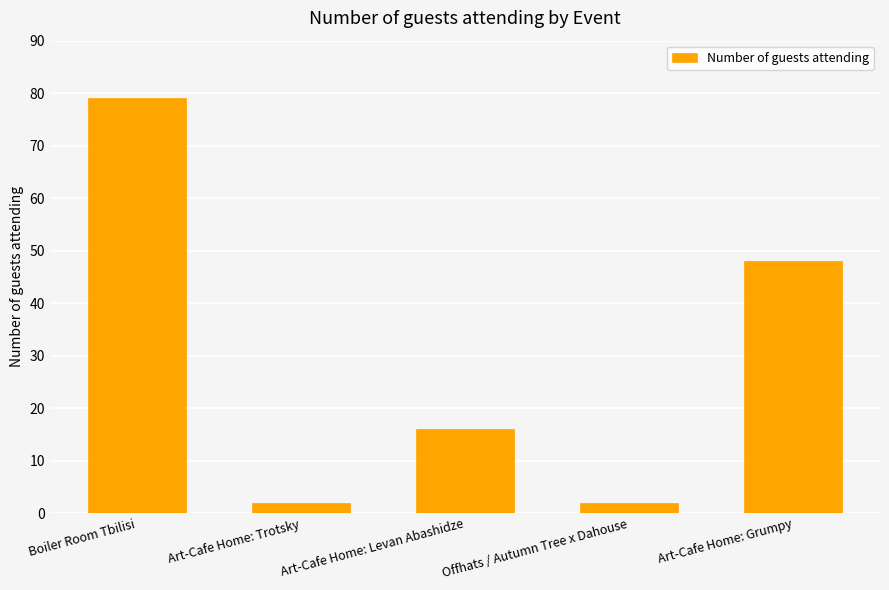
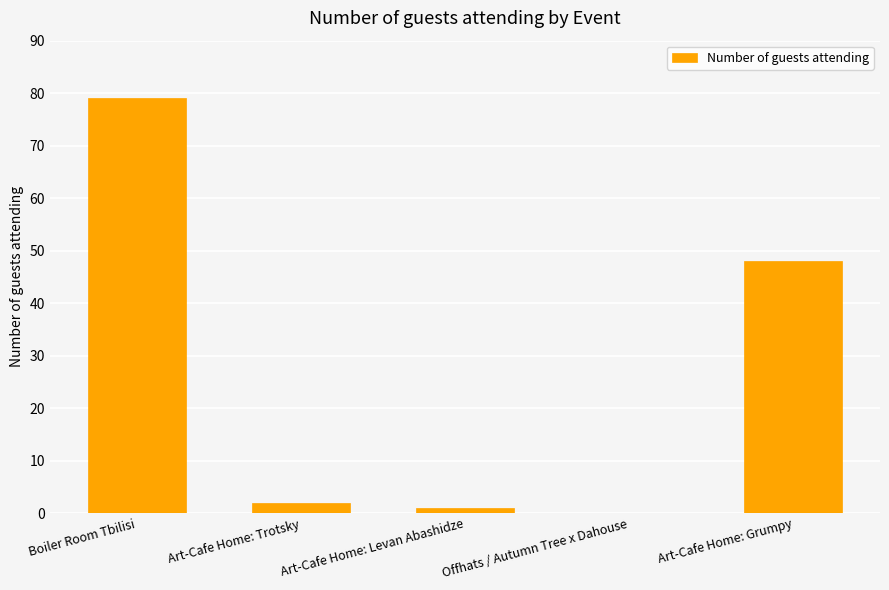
  {
    "Boiler Room Tbilisi": 79,
    "Art-Cafe Home: Trotsky": 2,
-   "Art-Cafe Home: Levan Abashidze": 16,
-   "Offhats / Autumn Tree x Dahouse": 2,
+   "Art-Cafe Home: Levan Abashidze": 1,
+   "Offhats / Autumn Tree x Dahouse": 0,
    "Art-Cafe Home: Grumpy": 48
  }
